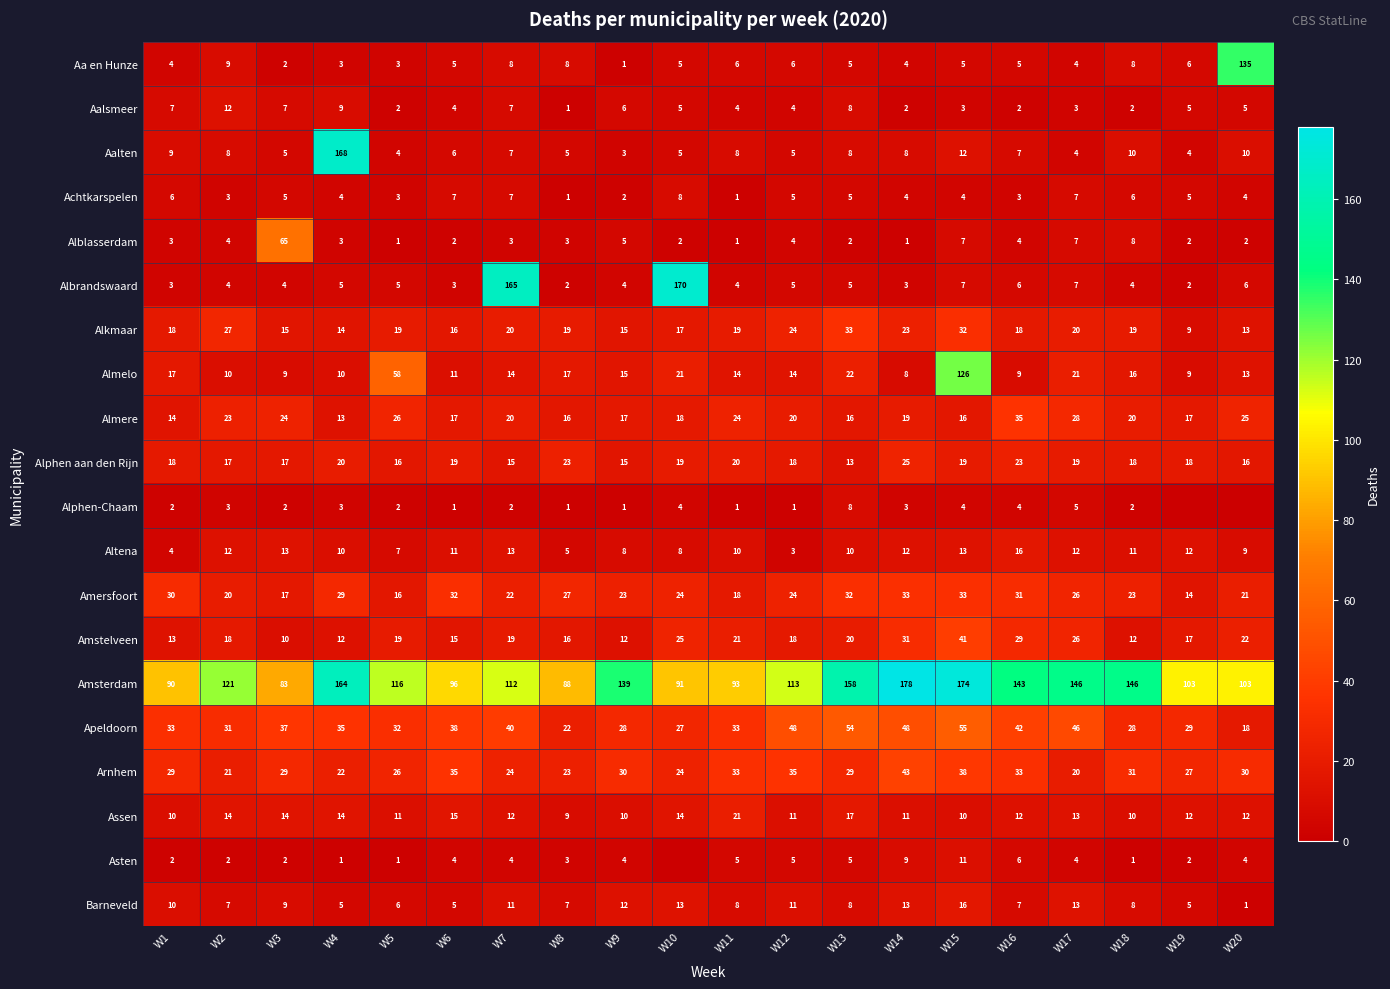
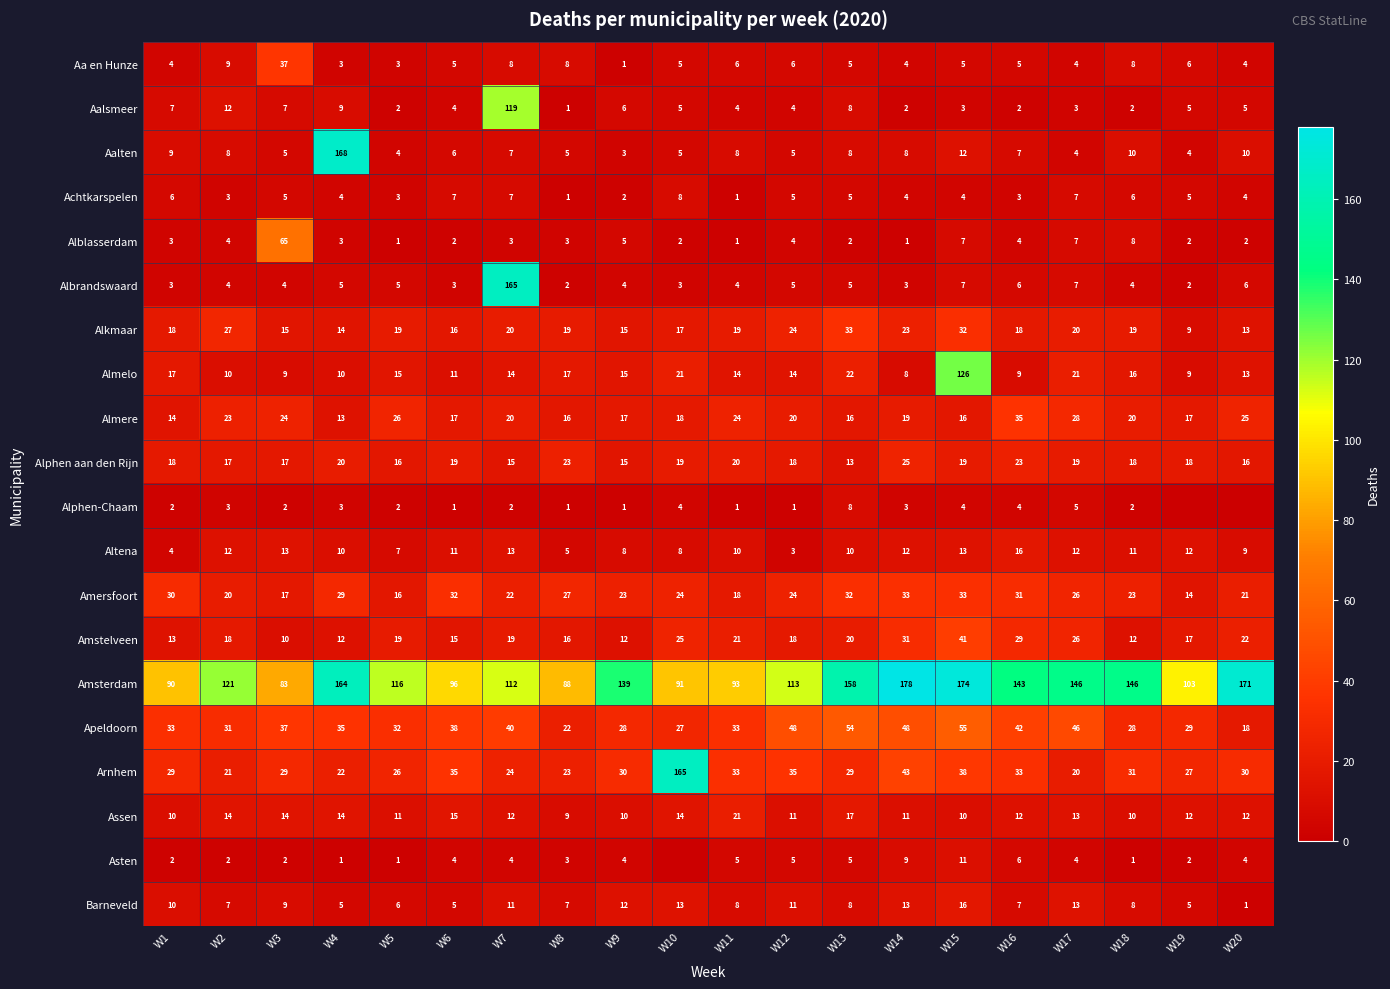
  {
    "Aa en Hunze": {
      "W1": 4,
      "W2": 9,
-     "W3": 2,
+     "W3": 37,
      "W4": 3,
      "W5": 3,
      "W6": 5,
      "W7": 8,
      "W8": 8,
      "W9": 1,
      "W10": 5,
      "W11": 6,
      "W12": 6,
      "W13": 5,
      "W14": 4,
      "W15": 5,
      "W16": 5,
      "W17": 4,
      "W18": 8,
      "W19": 6,
-     "W20": 135
+     "W20": 4
    },
    "Aalsmeer": {
      "W1": 7,
      "W2": 12,
      "W3": 7,
      "W4": 9,
      "W5": 2,
      "W6": 4,
-     "W7": 7,
+     "W7": 119,
      "W8": 1,
      "W9": 6,
      "W10": 5,
      "W11": 4,
      "W12": 4,
      "W13": 8,
      "W14": 2,
      "W15": 3,
      "W16": 2,
      "W17": 3,
      "W18": 2,
      "W19": 5,
      "W20": 5
    },
    "Albrandswaard": {
      "W1": 3,
      "W2": 4,
      "W3": 4,
      "W4": 5,
      "W5": 5,
      "W6": 3,
      "W7": 165,
      "W8": 2,
      "W9": 4,
-     "W10": 170,
+     "W10": 3,
      "W11": 4,
      "W12": 5,
      "W13": 5,
      "W14": 3,
      "W15": 7,
      "W16": 6,
      "W17": 7,
      "W18": 4,
      "W19": 2,
      "W20": 6
    },
    "Almelo": {
      "W1": 17,
      "W2": 10,
      "W3": 9,
      "W4": 10,
-     "W5": 58,
+     "W5": 15,
      "W6": 11,
      "W7": 14,
      "W8": 17,
      "W9": 15,
      "W10": 21,
      "W11": 14,
      "W12": 14,
      "W13": 22,
      "W14": 8,
      "W15": 126,
      "W16": 9,
      "W17": 21,
      "W18": 16,
      "W19": 9,
      "W20": 13
    },
    "Amsterdam": {
      "W1": 90,
      "W2": 121,
      "W3": 83,
      "W4": 164,
      "W5": 116,
      "W6": 96,
      "W7": 112,
      "W8": 88,
      "W9": 139,
      "W10": 91,
      "W11": 93,
      "W12": 113,
      "W13": 158,
      "W14": 178,
      "W15": 174,
      "W16": 143,
      "W17": 146,
      "W18": 146,
      "W19": 103,
-     "W20": 103
+     "W20": 171
    },
    "Arnhem": {
      "W1": 29,
      "W2": 21,
      "W3": 29,
      "W4": 22,
      "W5": 26,
      "W6": 35,
      "W7": 24,
      "W8": 23,
      "W9": 30,
-     "W10": 24,
+     "W10": 165,
      "W11": 33,
      "W12": 35,
      "W13": 29,
      "W14": 43,
      "W15": 38,
      "W16": 33,
      "W17": 20,
      "W18": 31,
      "W19": 27,
      "W20": 30
    }
  }
